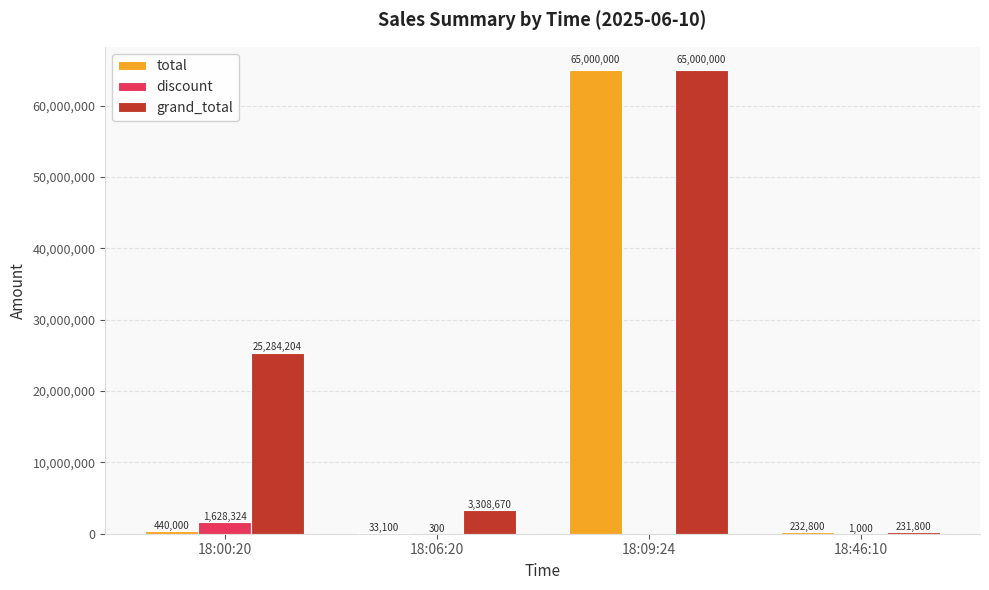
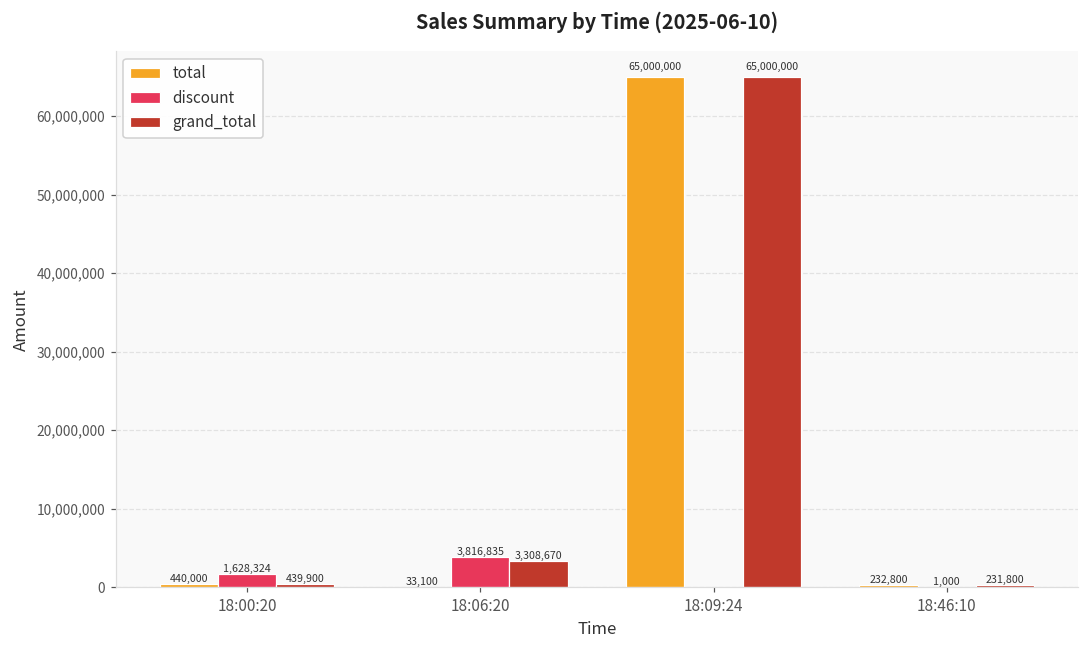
  {
    "total": {
      "18:00:20": "440,000",
      "18:06:20": "33,100",
      "18:09:24": "65,000,000",
      "18:46:10": "232,800"
    },
    "discount": {
      "18:00:20": "1,628,324",
-     "18:06:20": "300",
+     "18:06:20": "3,816,835",
      "18:46:10": "1,000"
    },
    "grand_total": {
-     "18:00:20": "25,284,204",
+     "18:00:20": "439,900",
      "18:06:20": "3,308,670",
      "18:09:24": "65,000,000",
      "18:46:10": "231,800"
    }
  }
